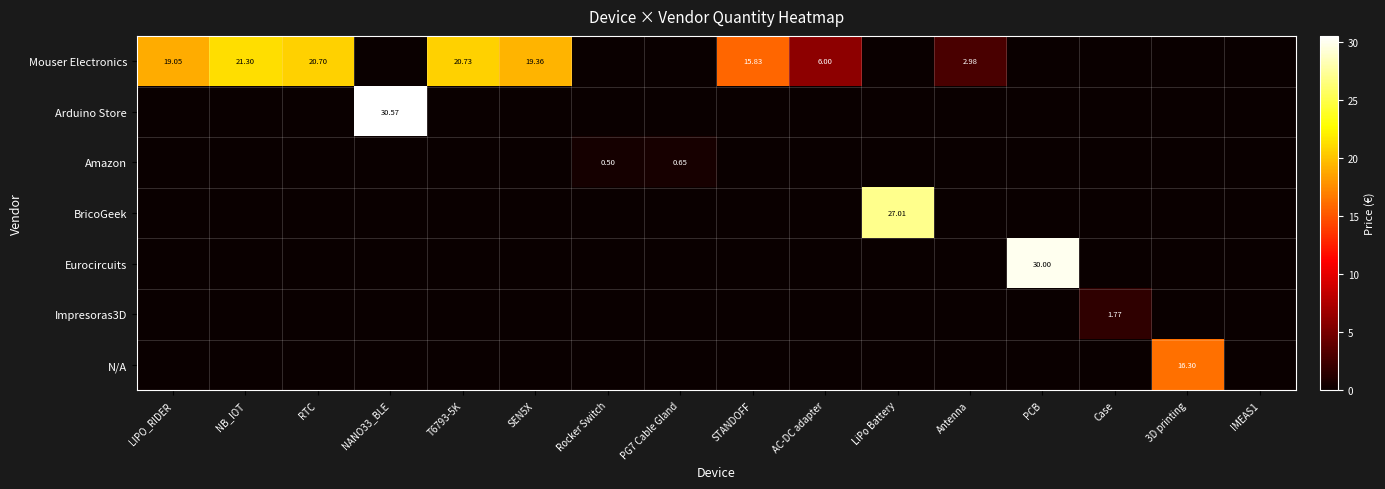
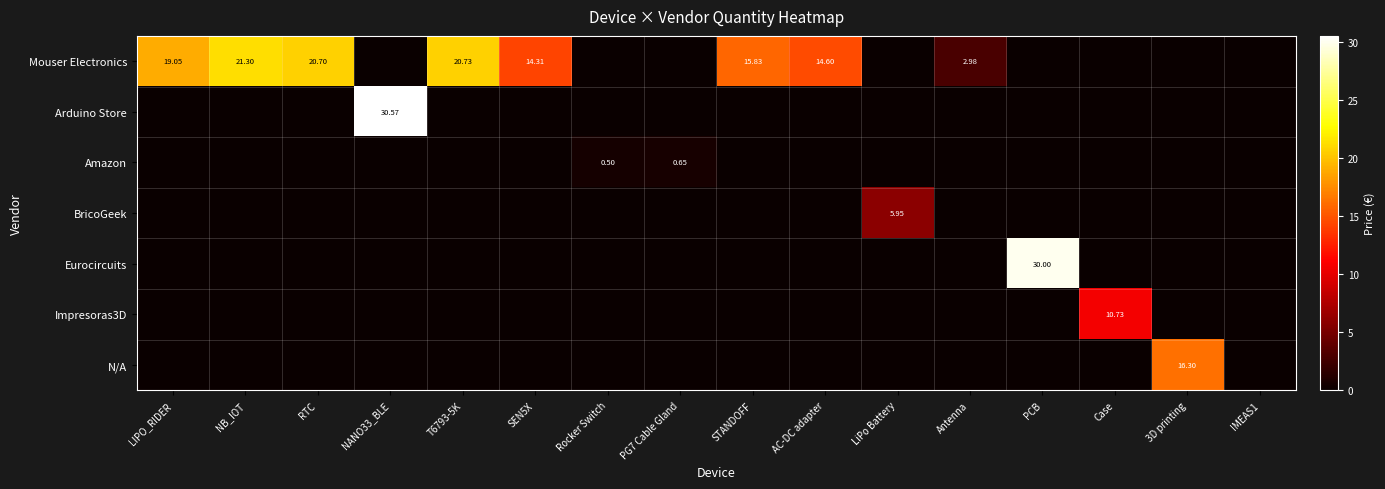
  {
    "Mouser Electronics": {
      "LIPO_RIDER": 19.05,
      "NB_IOT": 21.30,
      "RTC": 20.70,
      "T6793-5K": 20.73,
-     "SEN5X": 19.36,
+     "SEN5X": 14.31,
      "STANDOFF": 15.83,
-     "AC-DC adapter": 6.00,
+     "AC-DC adapter": 14.60,
      "Antenna": 2.98
    },
    "Arduino Store": {
      "NANO33_BLE": 30.57
    },
    "Amazon": {
      "Rocker Switch": 0.50,
      "PG7 Cable Gland": 0.65
    },
    "BricoGeek": {
-     "LiPo Battery": 27.01
+     "LiPo Battery": 5.95
    },
    "Eurocircuits": {
      "PCB": 30.00
    },
    "Impresoras3D": {
-     "Case": 1.77
+     "Case": 10.73
    },
    "N/A": {
      "3D printing": 16.30
    }
  }
